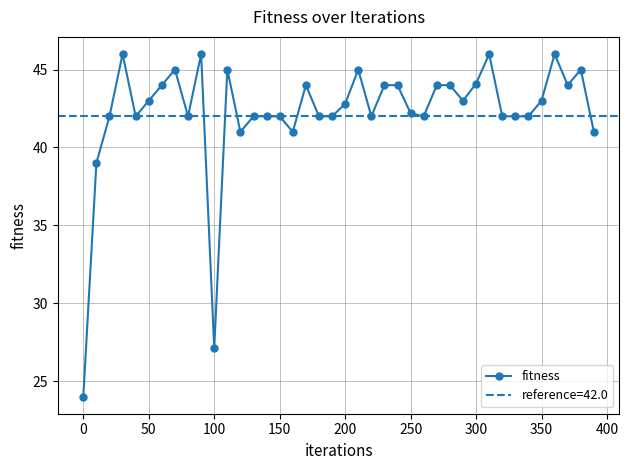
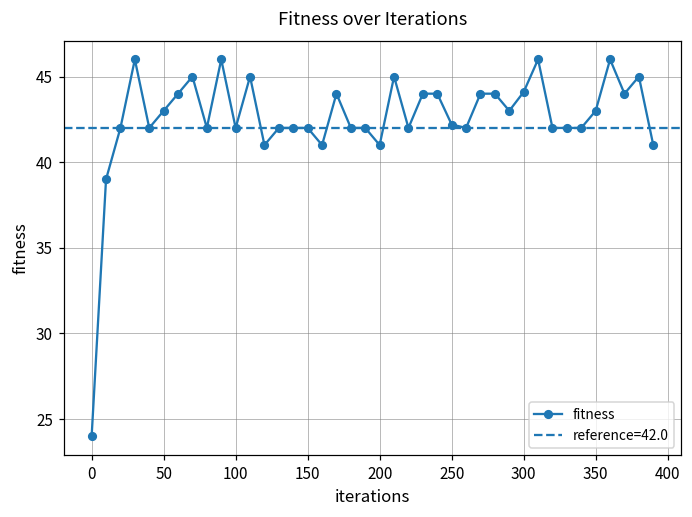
  {
    "0": 24.0,
    "50": 43.0,
-   "100": 27.1,
+   "100": 42.0,
    "150": 42.0,
-   "200": 42.8,
+   "200": 41.0,
    "250": 42.2,
    "300": 44.1,
    "350": 43.0
  }
